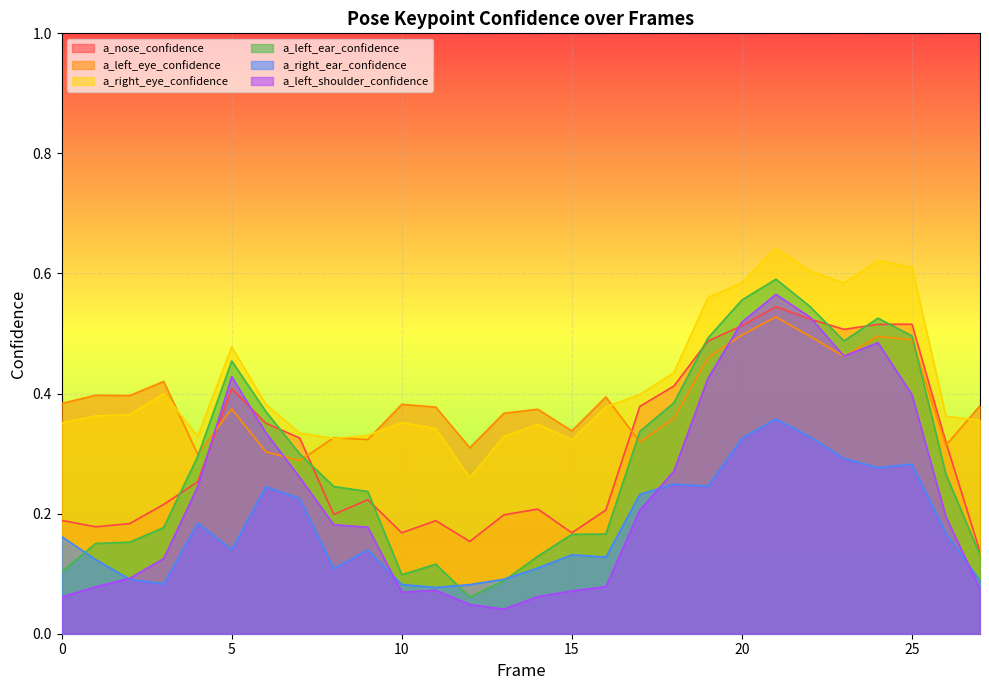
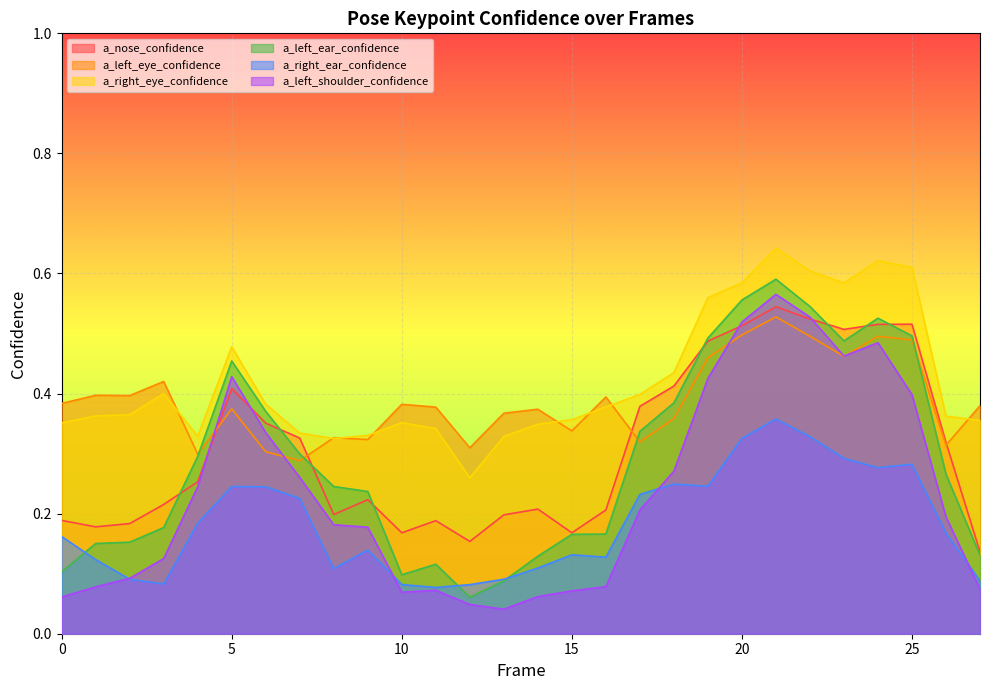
  {
    "a_nose_confidence": {
      "0": 0.19,
      "5": 0.41,
      "10": 0.17,
      "20": 0.51,
      "25": 0.52
    },
    "a_left_eye_confidence": {
      "0": 0.38,
      "5": 0.37,
      "10": 0.38,
      "15": 0.34,
      "20": 0.50,
      "25": 0.49
    },
    "a_right_eye_confidence": {
      "0": 0.35,
      "5": 0.48,
      "10": 0.35,
-     "15": 0.32,
+     "15": 0.36,
      "20": 0.58,
      "25": 0.61
    },
    "a_left_ear_confidence": {
      "0": 0.10,
      "5": 0.45,
      "10": 0.10,
      "20": 0.56,
      "25": 0.50
    },
    "a_right_ear_confidence": {
      "0": 0.16,
-     "5": 0.14,
+     "5": 0.25,
      "10": 0.08,
      "15": 0.13,
      "20": 0.33,
      "25": 0.28
    },
    "a_left_shoulder_confidence": {
      "0": 0.06,
      "5": 0.43,
      "10": 0.07,
      "15": 0.07,
      "20": 0.52,
      "25": 0.40
    }
  }
